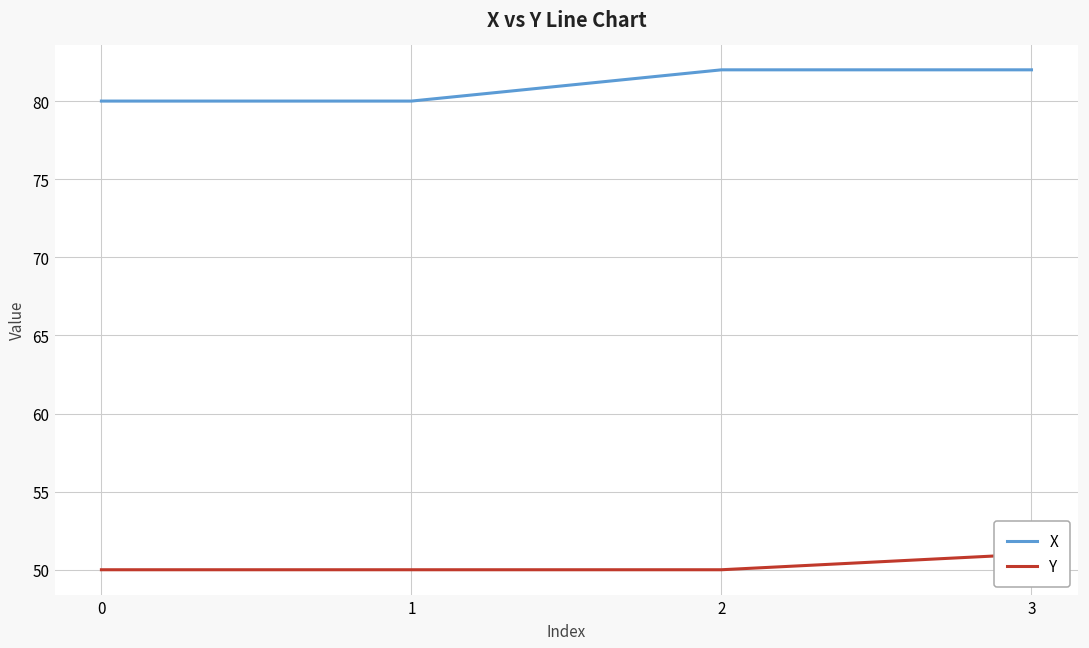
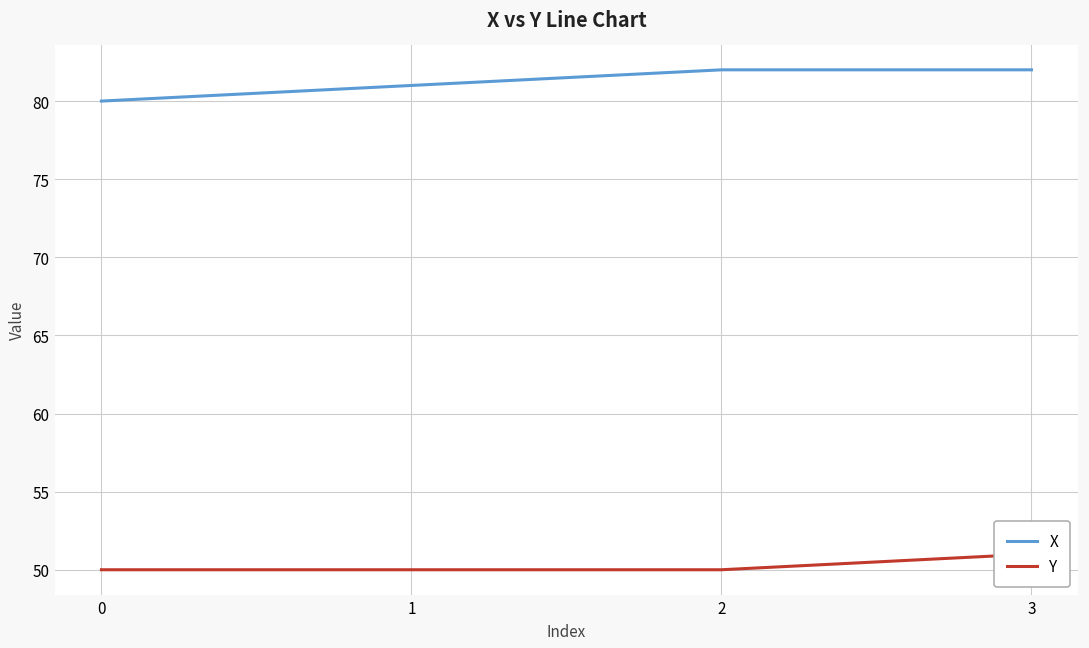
  {
    "X": {
      "0": 80,
-     "1": 80,
+     "1": 81,
      "2": 82,
      "3": 82
    },
    "Y": {
      "0": 50,
      "1": 50,
      "2": 50
    }
  }
